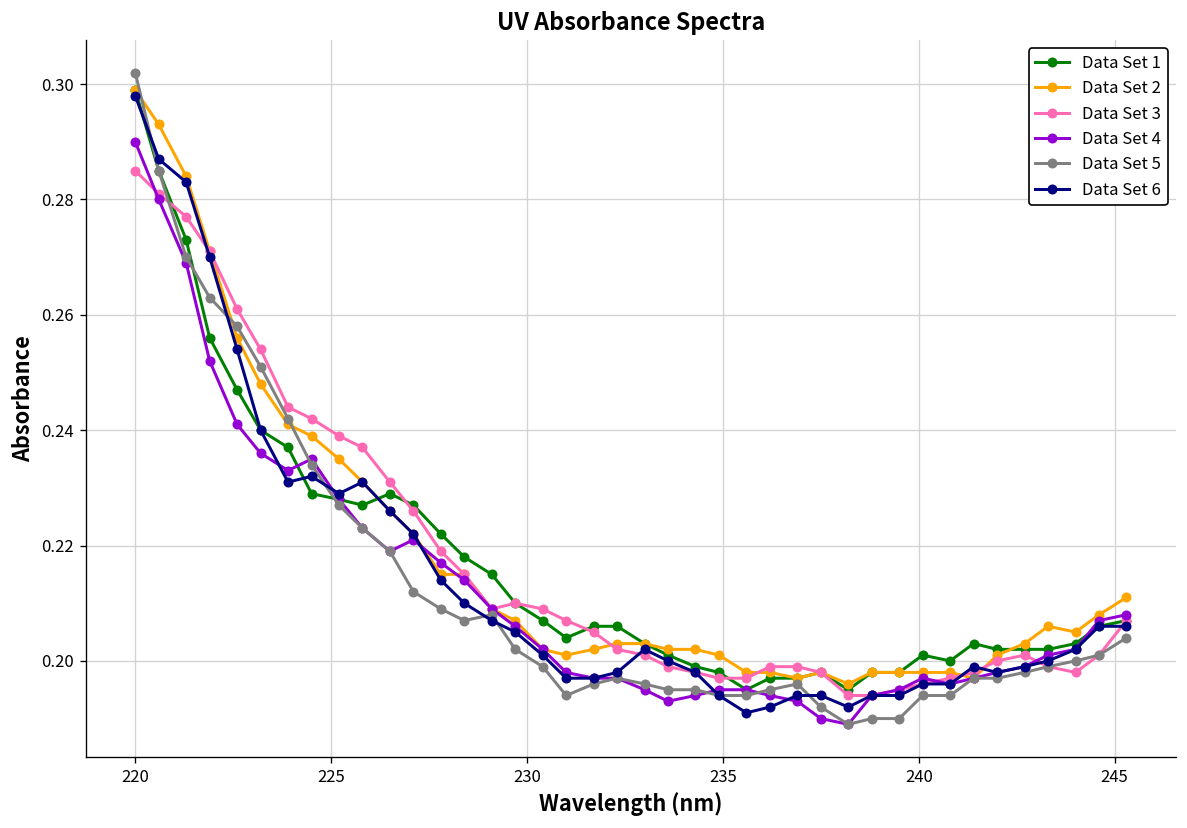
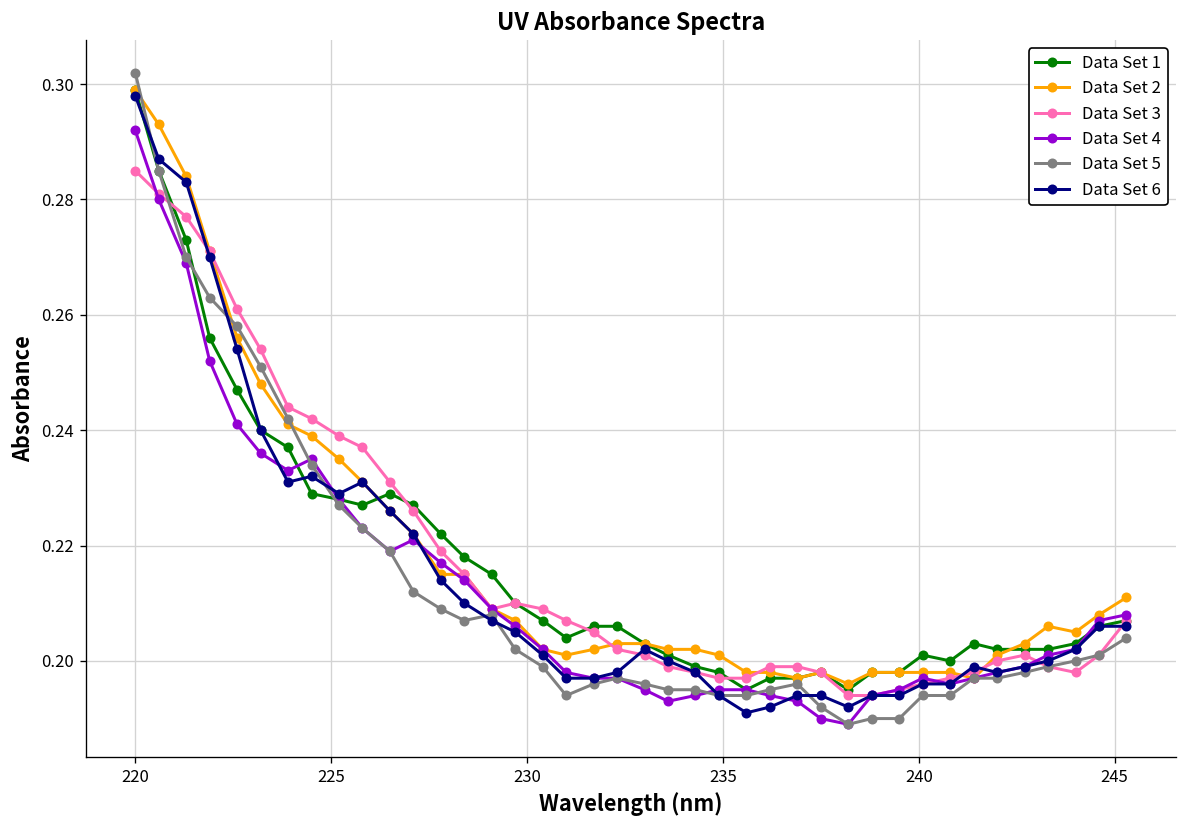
  {
    "Data Set 3": {
      "220": 0.285
    },
    "Data Set 4": {
-     "220": 0.290
+     "220": 0.292
    },
    "Data Set 5": {
      "220": 0.302
    },
    "Data Set 6": {
      "220": 0.298
    }
  }
